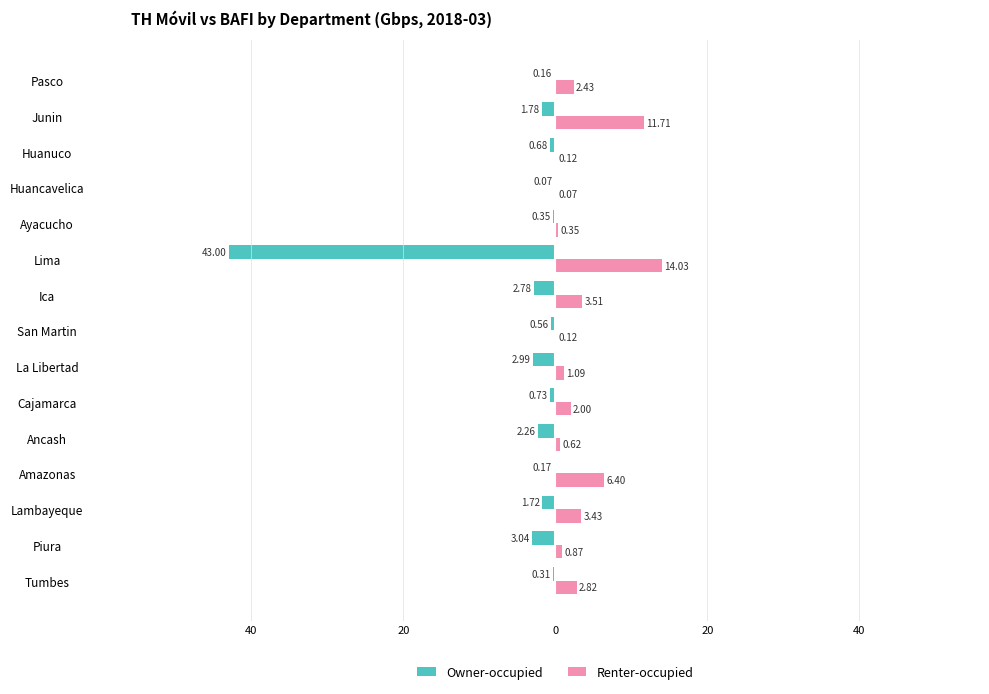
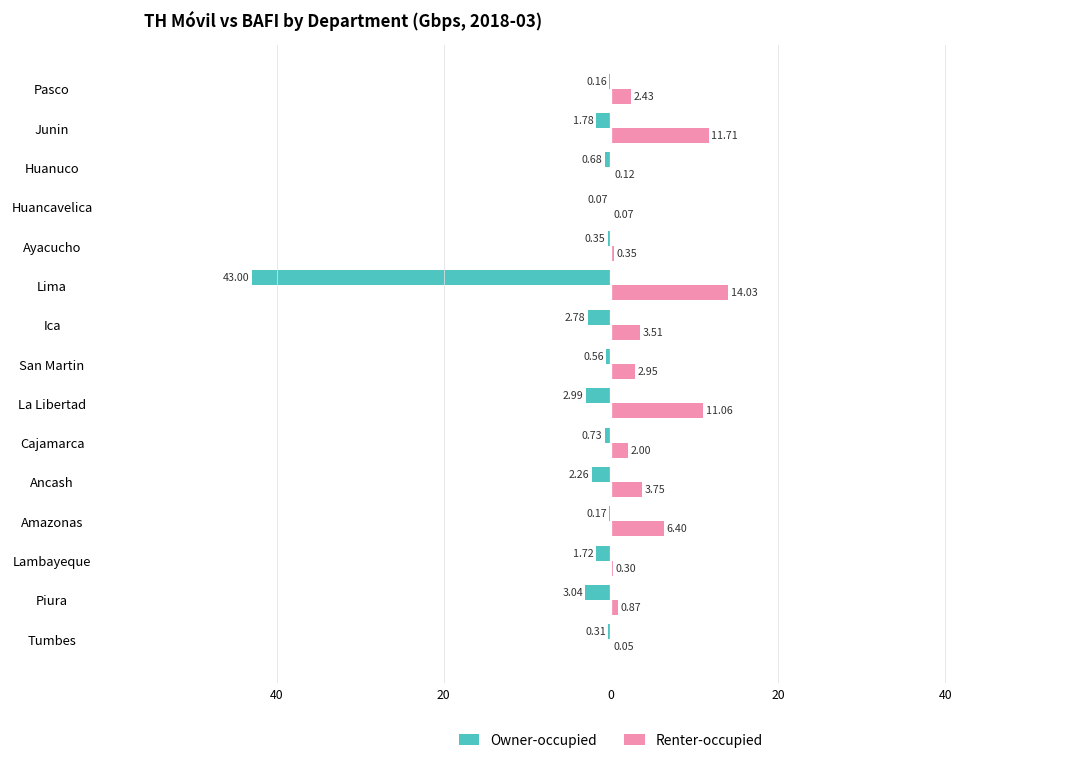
  {
    "Renter-occupied": {
      "Pasco": 2.43,
      "Junin": 11.71,
      "Huanuco": 0.12,
      "Huancavelica": 0.07,
      "Ayacucho": 0.35,
      "Lima": 14.03,
      "Ica": 3.51,
-     "San Martin": 0.12,
-     "La Libertad": 1.09,
+     "San Martin": 2.95,
+     "La Libertad": 11.06,
      "Cajamarca": 2.00,
-     "Ancash": 0.62,
+     "Ancash": 3.75,
      "Amazonas": 6.40,
-     "Lambayeque": 3.43,
+     "Lambayeque": 0.30,
      "Piura": 0.87,
-     "Tumbes": 2.82
+     "Tumbes": 0.05
    }
  }
